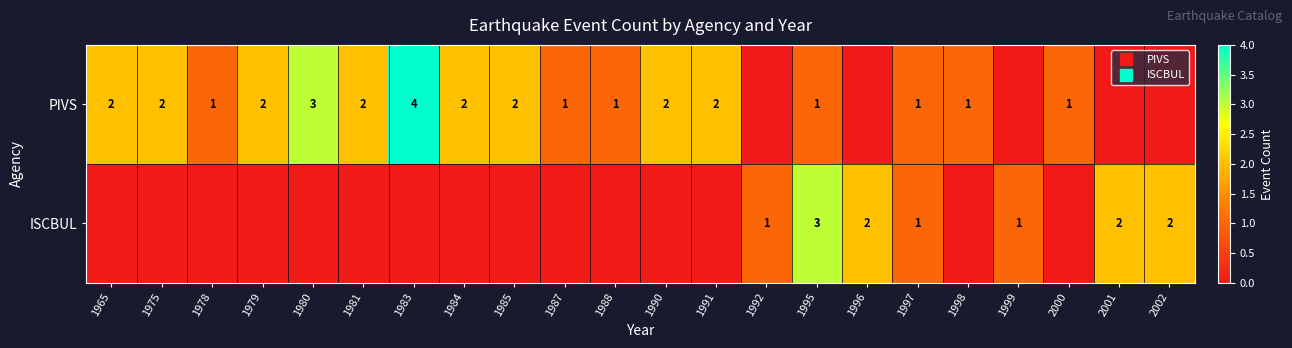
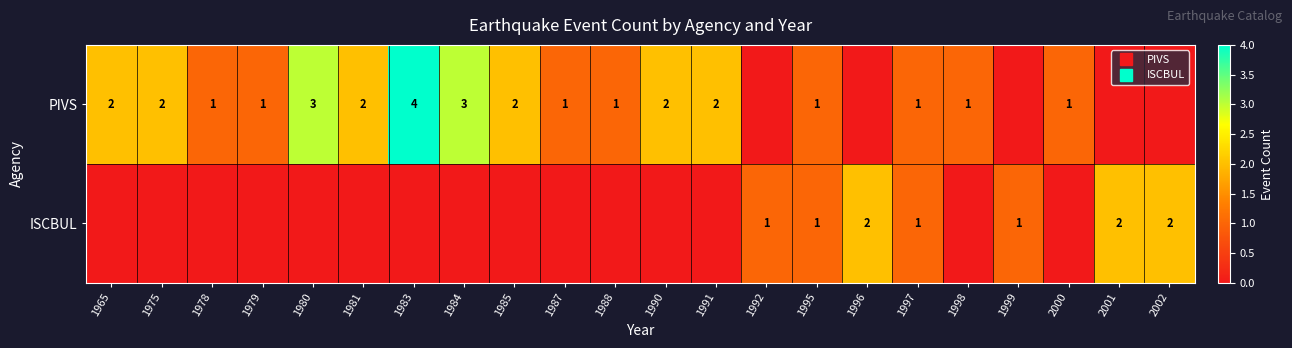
  {
    "PIVS": {
      "1965": 2,
      "1975": 2,
      "1978": 1,
-     "1979": 2,
+     "1979": 1,
      "1980": 3,
      "1981": 2,
      "1983": 4,
-     "1984": 2,
+     "1984": 3,
      "1985": 2,
      "1987": 1,
      "1988": 1,
      "1990": 2,
      "1991": 2,
      "1995": 1,
      "1997": 1,
      "1998": 1,
      "2000": 1
    },
    "ISCBUL": {
      "1992": 1,
-     "1995": 3,
+     "1995": 1,
      "1996": 2,
      "1997": 1,
      "1999": 1,
      "2001": 2,
      "2002": 2
    }
  }
